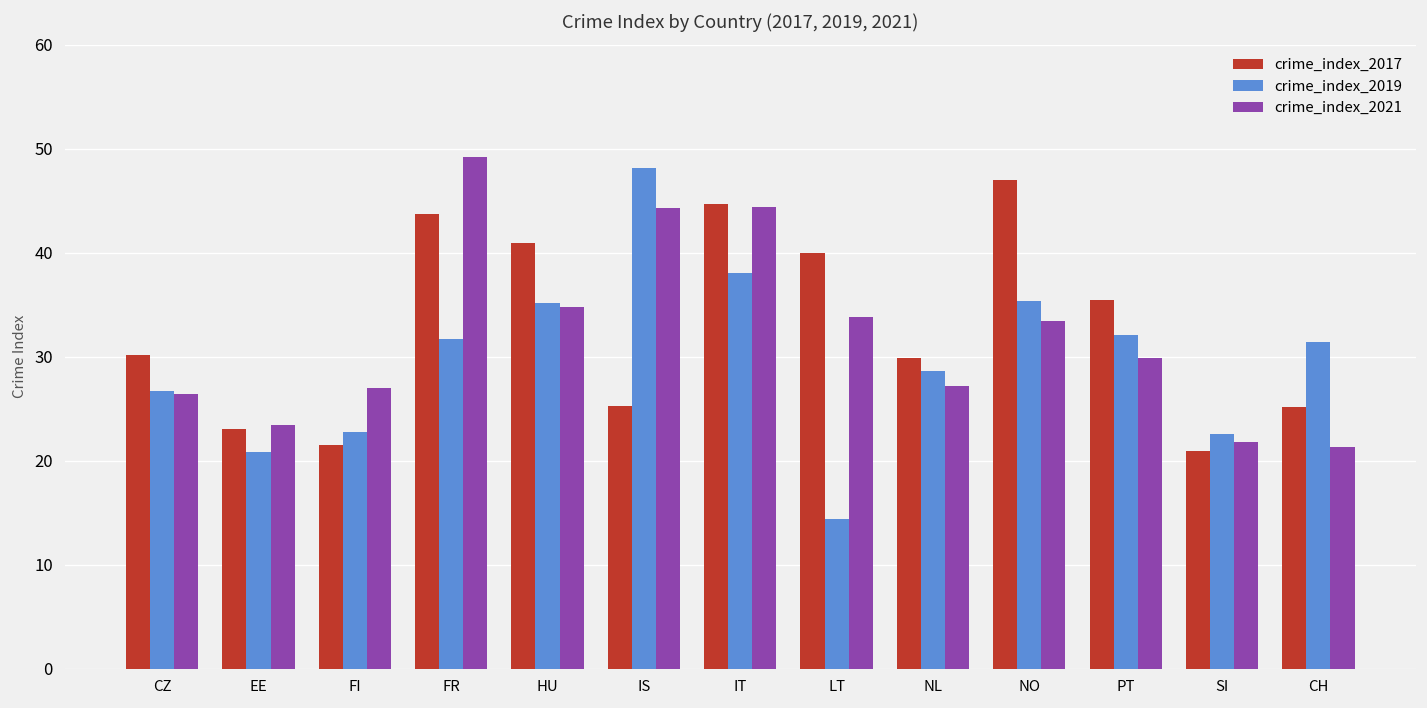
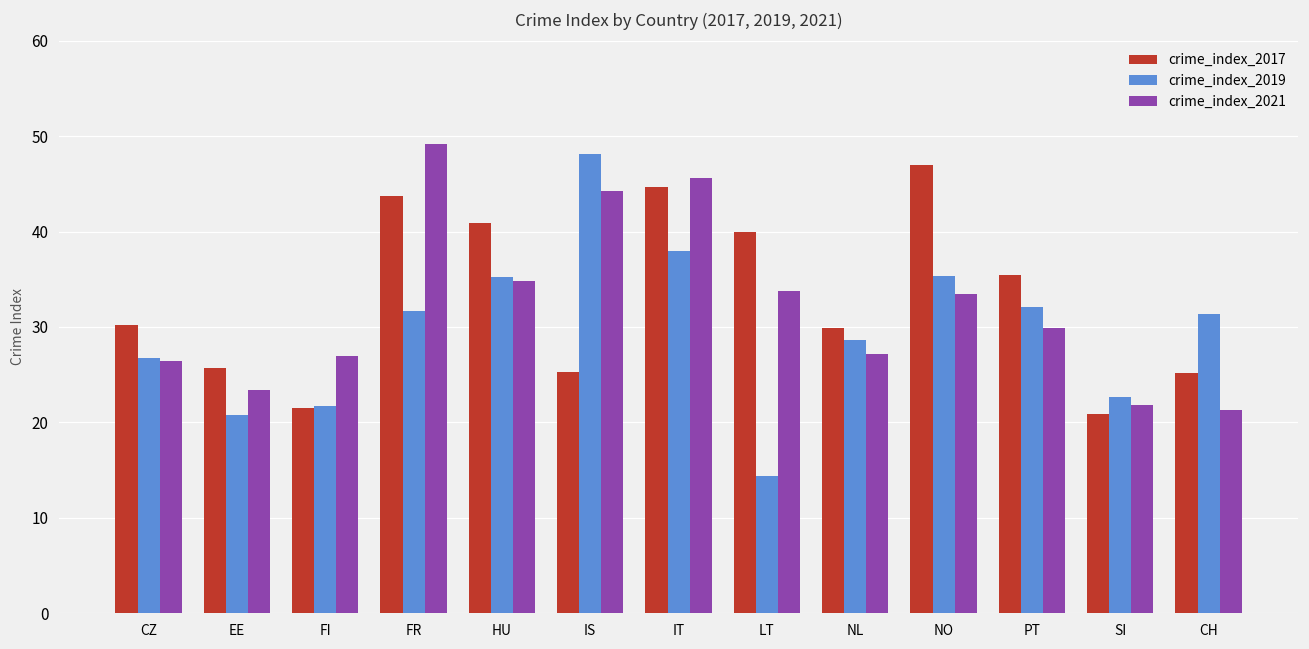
  {
    "crime_index_2017": {
      "CZ": 30,
-     "EE": 23,
+     "EE": 26,
      "FI": 22,
      "FR": 44,
      "HU": 41,
      "IS": 25,
      "IT": 45,
      "LT": 40,
      "NL": 30,
      "NO": 47,
      "PT": 35,
      "SI": 21,
      "CH": 25
    },
    "crime_index_2019": {
      "CZ": 27,
      "EE": 21,
-     "FI": 23,
+     "FI": 22,
      "FR": 32,
      "HU": 35,
      "IS": 48,
      "IT": 38,
      "LT": 14,
      "NL": 29,
      "NO": 35,
      "PT": 32,
      "SI": 23,
      "CH": 31
    },
    "crime_index_2021": {
      "CZ": 26,
      "EE": 23,
      "FI": 27,
      "FR": 49,
      "HU": 35,
      "IS": 44,
-     "IT": 44,
+     "IT": 46,
      "LT": 34,
      "NL": 27,
      "NO": 33,
      "PT": 30,
      "SI": 22,
      "CH": 21
    }
  }
